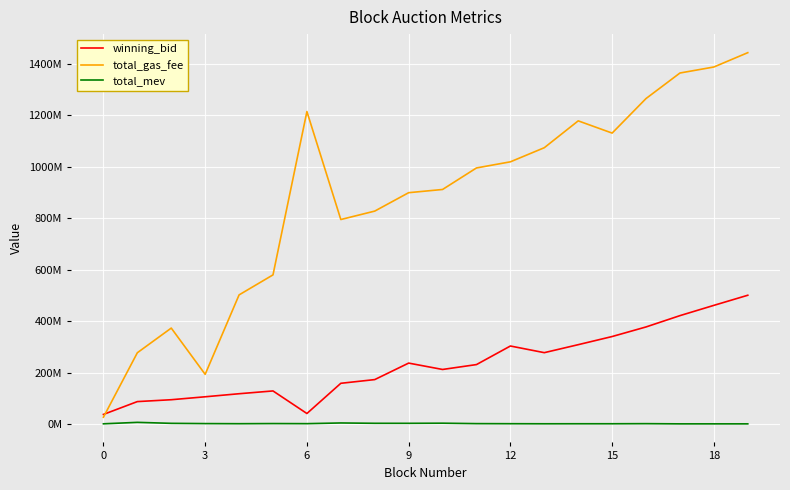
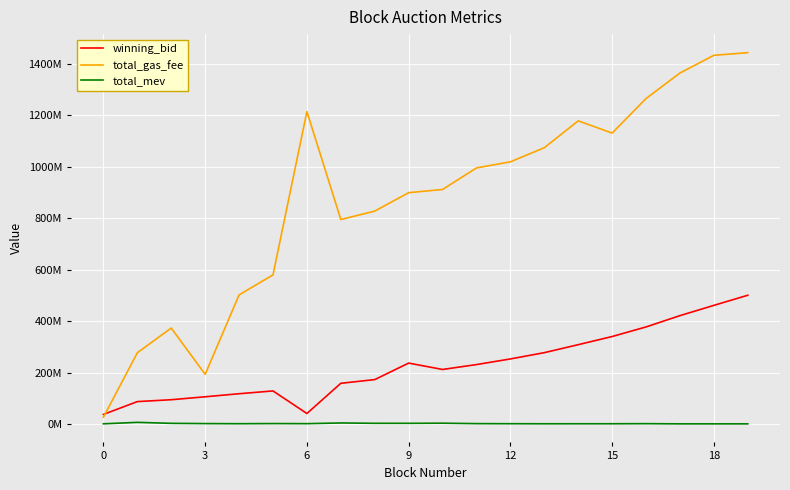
  {
    "winning_bid": {
      "0": 40000000,
      "3": 110000000,
      "6": 40000000,
      "9": 240000000,
-     "12": 300000000,
+     "12": 250000000,
      "15": 340000000,
      "18": 460000000
    },
    "total_gas_fee": {
      "0": 30000000,
      "3": 190000000,
      "6": 1210000000,
      "9": 900000000,
      "12": 1020000000,
      "15": 1130000000,
-     "18": 1390000000
+     "18": 1430000000
    },
    "total_mev": {
      "0": 0,
      "3": 0,
      "6": 0,
      "9": 0,
      "12": 0,
      "15": 0,
      "18": 0
    }
  }
